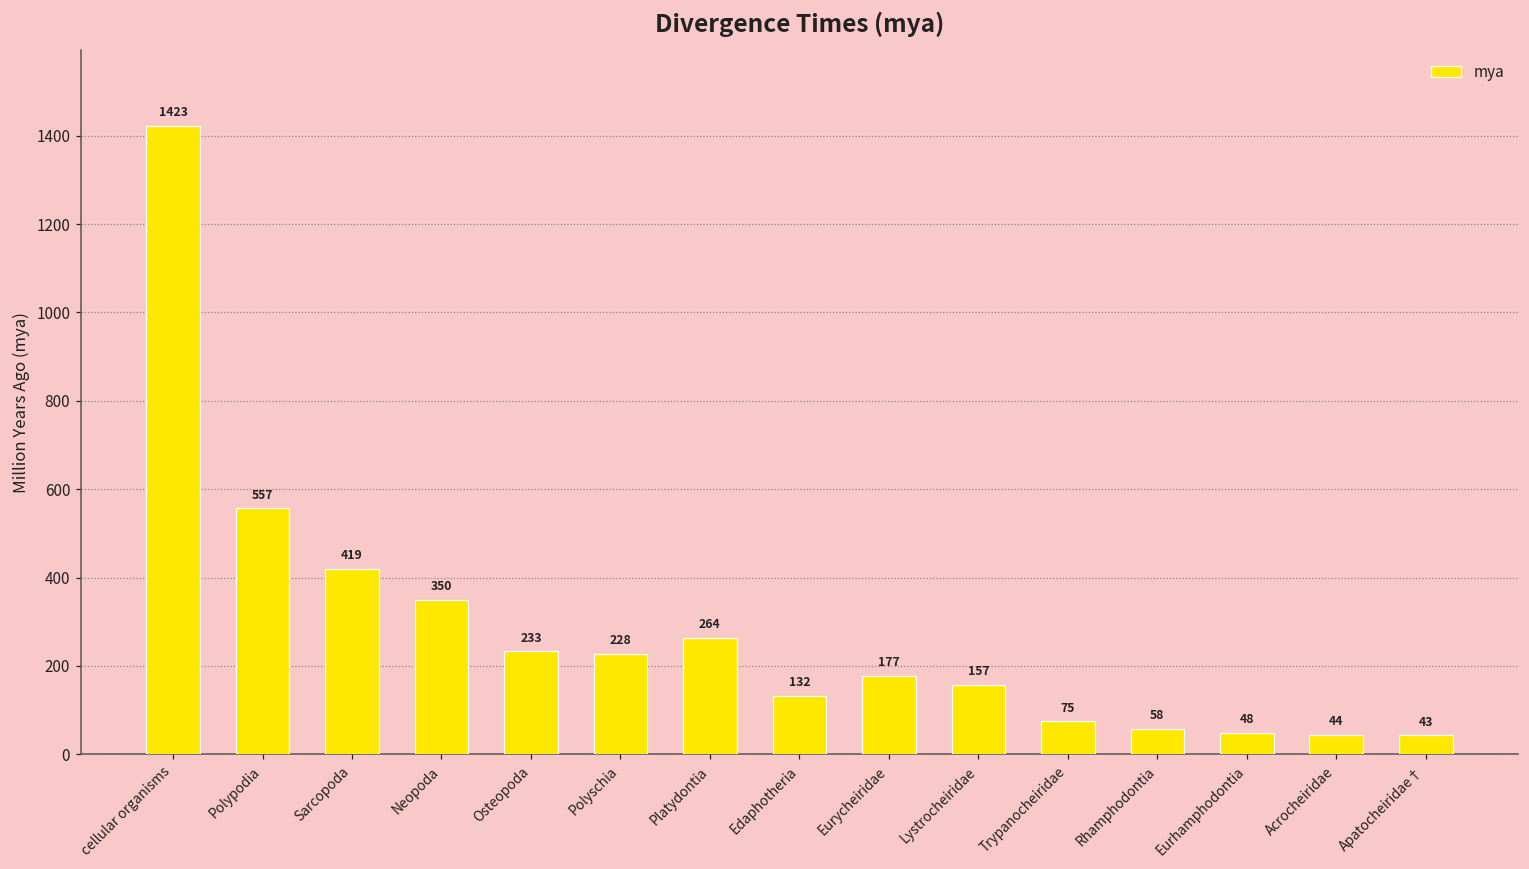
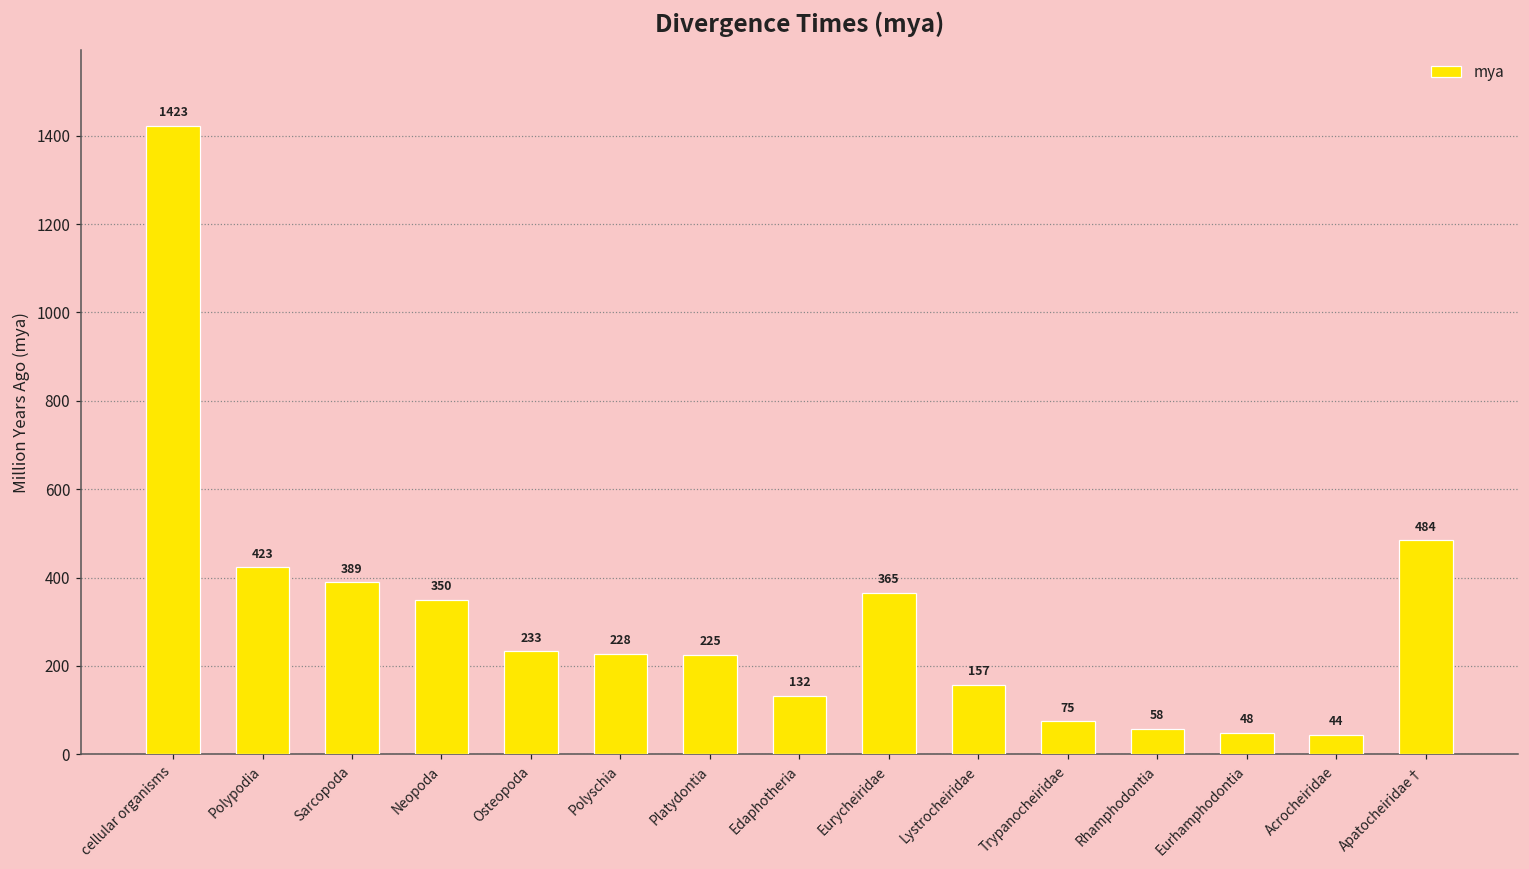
  {
    "cellular organisms": 1423,
-   "Polypodia": 557,
-   "Sarcopoda": 419,
+   "Polypodia": 423,
+   "Sarcopoda": 389,
    "Neopoda": 350,
    "Osteopoda": 233,
    "Polyschia": 228,
-   "Platydontia": 264,
+   "Platydontia": 225,
    "Edaphotheria": 132,
-   "Eurycheiridae": 177,
+   "Eurycheiridae": 365,
    "Lystrocheiridae": 157,
    "Trypanocheiridae": 75,
    "Rhamphodontia": 58,
    "Eurhamphodontia": 48,
    "Acrocheiridae": 44,
-   "Apatocheiridae†": 43
+   "Apatocheiridae†": 484
  }
